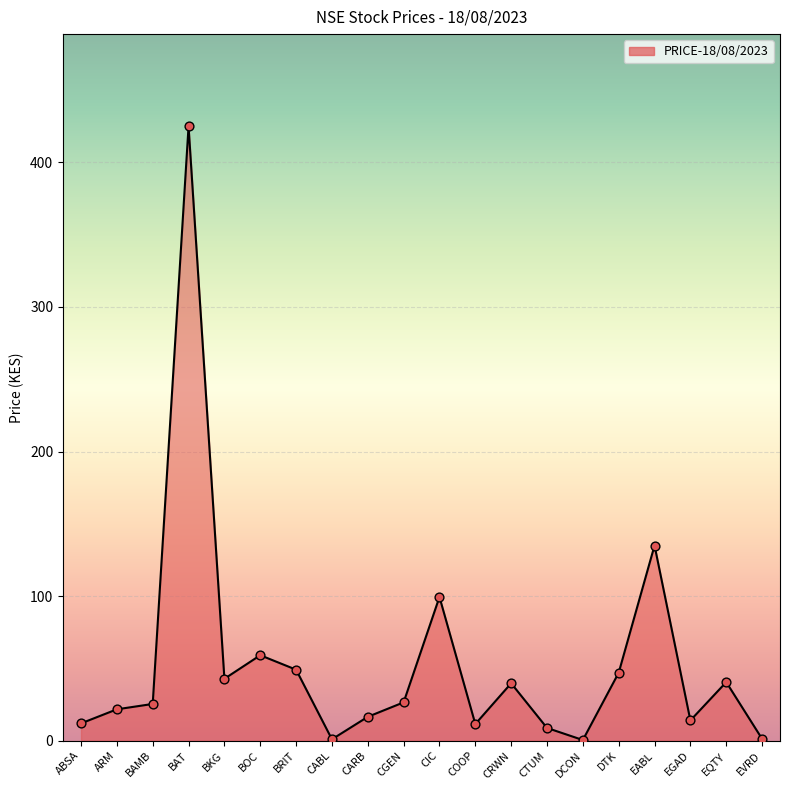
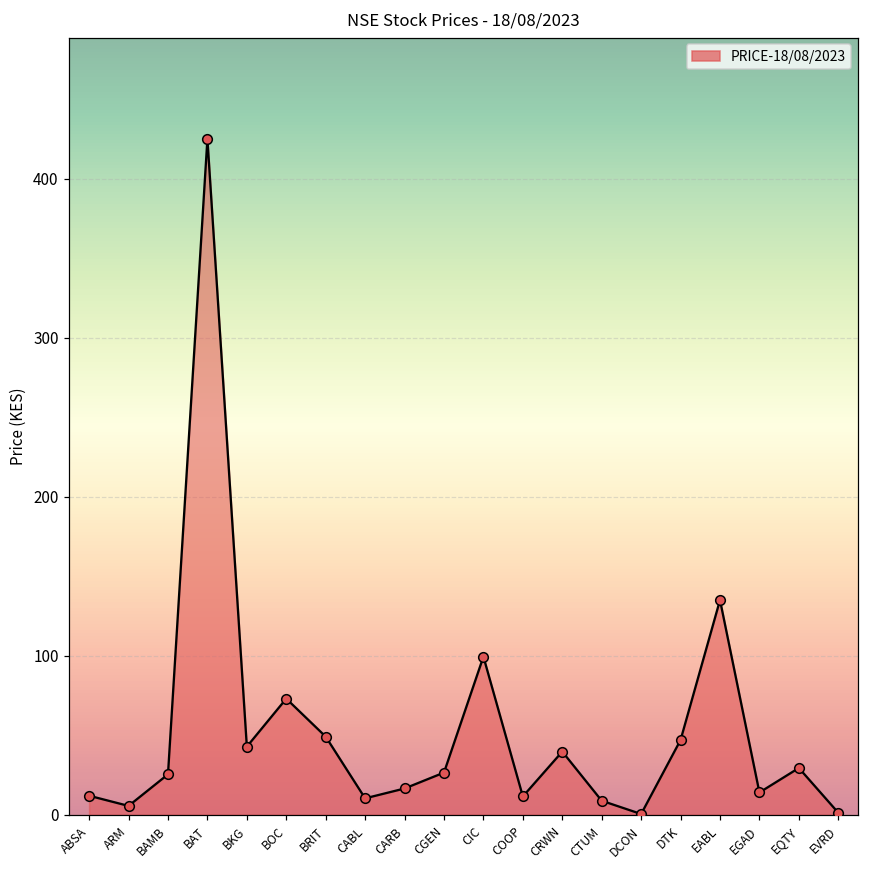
  {
    "ABSA": 12,
-   "ARM": 22,
+   "ARM": 6,
    "BAMB": 25,
    "BAT": 425,
    "BKG": 43,
-   "BOC": 59,
+   "BOC": 73,
    "BRIT": 49,
-   "CABL": 1,
+   "CABL": 10,
    "CARB": 17,
    "CGEN": 27,
    "CIC": 99,
    "COOP": 12,
    "CRWN": 40,
    "CTUM": 9,
    "DCON": 0,
    "DTK": 47,
    "EABL": 135,
    "EGAD": 14,
-   "EQTY": 41,
+   "EQTY": 29,
    "EVRD": 1
  }
